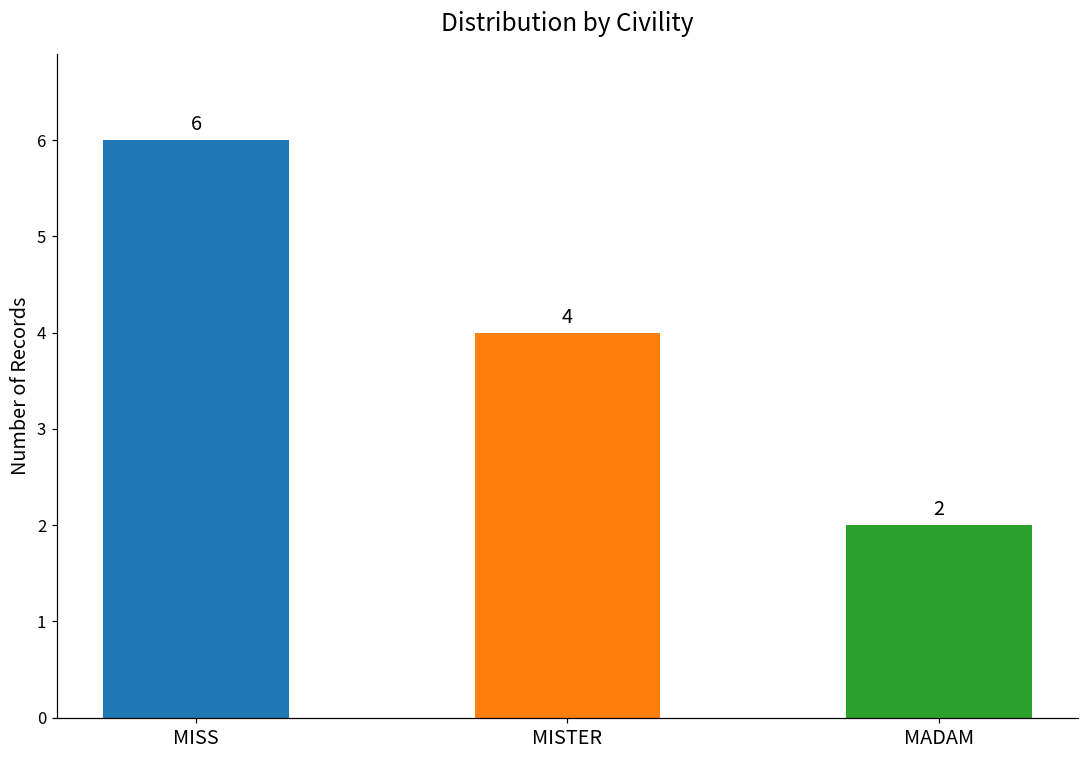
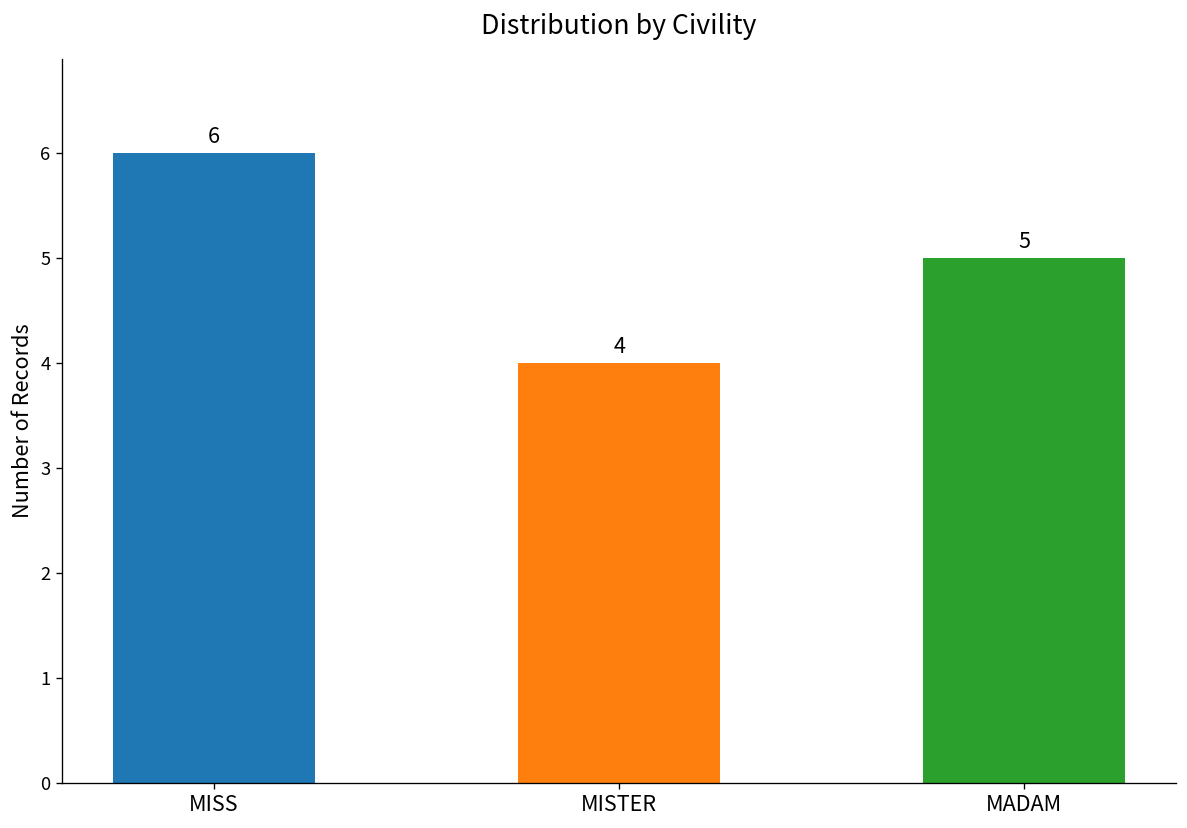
  {
    "MISS": 6,
    "MISTER": 4,
-   "MADAM": 2
+   "MADAM": 5
  }
